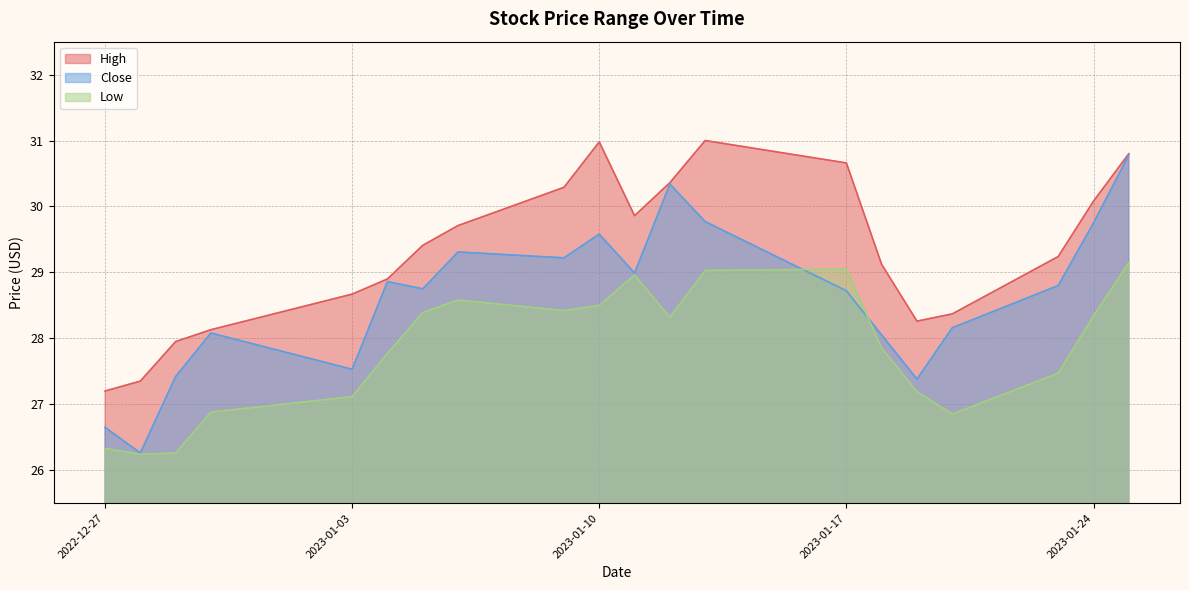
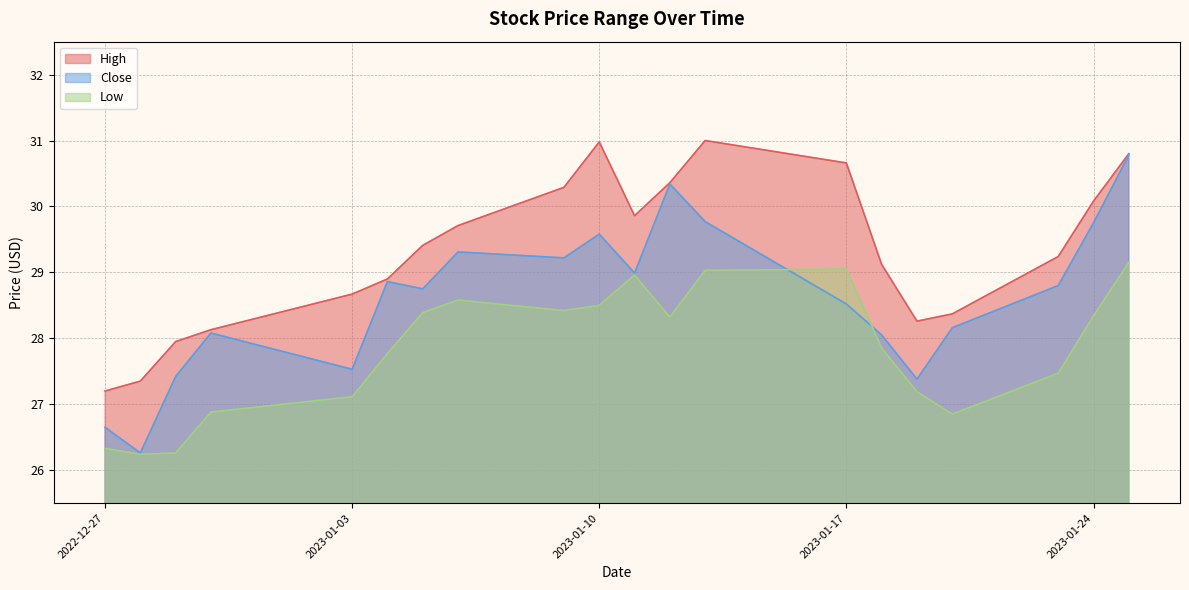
  {
    "High": {
      "2022-12-27": 27.2,
      "2023-01-03": 28.7,
      "2023-01-10": 31.0,
      "2023-01-17": 30.7,
      "2023-01-24": 30.1
    },
    "Close": {
      "2022-12-27": 26.7,
      "2023-01-03": 27.5,
      "2023-01-10": 29.6,
-     "2023-01-17": 28.7,
+     "2023-01-17": 28.5,
      "2023-01-24": 29.8
    },
    "Low": {
      "2022-12-27": 26.3,
      "2023-01-03": 27.1,
      "2023-01-10": 28.5,
      "2023-01-17": 29.1,
      "2023-01-24": 28.3
    }
  }
